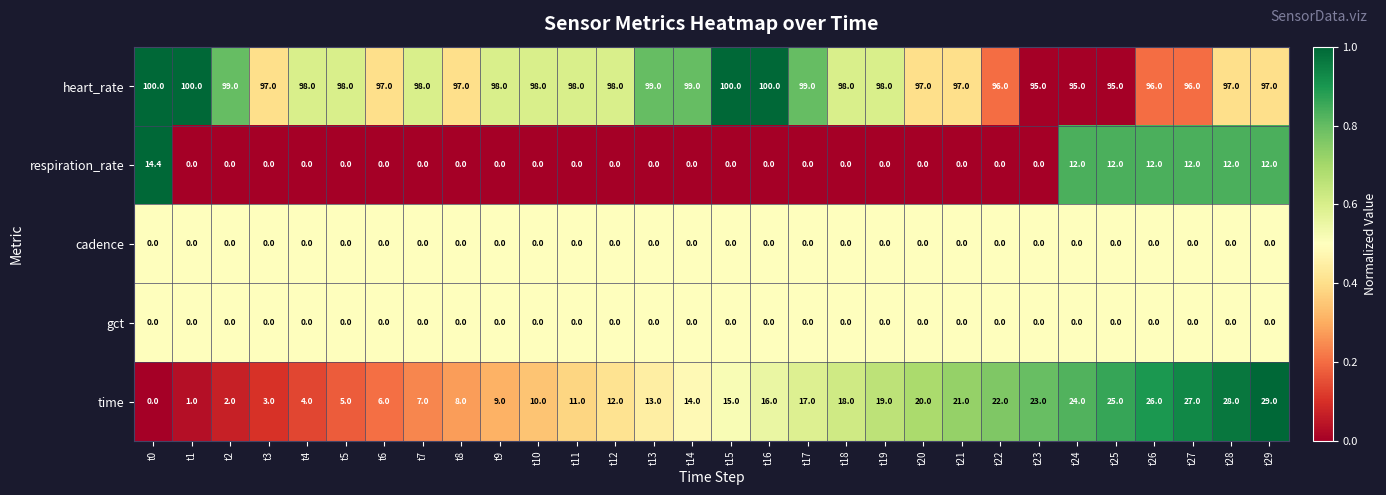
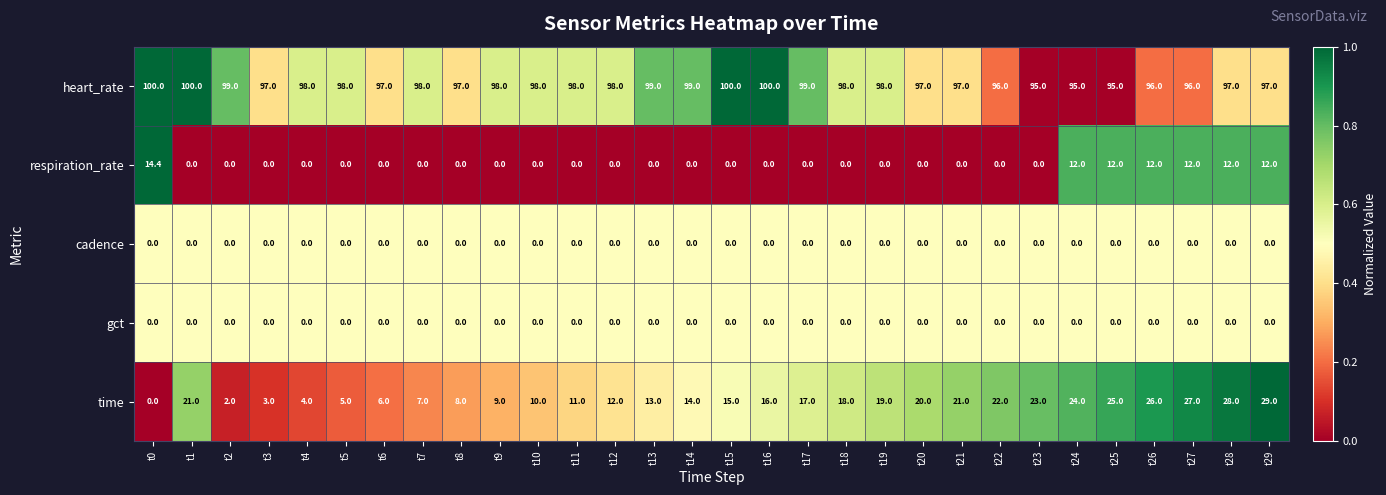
  {
    "heart_rate": {
      "t0": 100.0,
      "t1": 100.0,
      "t2": 99.0,
      "t3": 97.0,
      "t4": 98.0,
      "t5": 98.0,
      "t6": 97.0,
      "t7": 98.0,
      "t8": 97.0,
      "t9": 98.0,
      "t10": 98.0,
      "t11": 98.0,
      "t12": 98.0,
      "t13": 99.0,
      "t14": 99.0,
      "t15": 100.0,
      "t16": 100.0,
      "t17": 99.0,
      "t18": 98.0,
      "t19": 98.0,
      "t20": 97.0,
      "t21": 97.0,
      "t22": 96.0,
      "t23": 95.0,
      "t24": 95.0,
      "t25": 95.0,
      "t26": 96.0,
      "t27": 96.0,
      "t28": 97.0,
      "t29": 97.0
    },
    "respiration_rate": {
      "t0": 14.4,
      "t1": 0.0,
      "t2": 0.0,
      "t3": 0.0,
      "t4": 0.0,
      "t5": 0.0,
      "t6": 0.0,
      "t7": 0.0,
      "t8": 0.0,
      "t9": 0.0,
      "t10": 0.0,
      "t11": 0.0,
      "t12": 0.0,
      "t13": 0.0,
      "t14": 0.0,
      "t15": 0.0,
      "t16": 0.0,
      "t17": 0.0,
      "t18": 0.0,
      "t19": 0.0,
      "t20": 0.0,
      "t21": 0.0,
      "t22": 0.0,
      "t23": 0.0,
      "t24": 12.0,
      "t25": 12.0,
      "t26": 12.0,
      "t27": 12.0,
      "t28": 12.0,
      "t29": 12.0
    },
    "cadence": {
      "t0": 0.0,
      "t1": 0.0,
      "t2": 0.0,
      "t3": 0.0,
      "t4": 0.0,
      "t5": 0.0,
      "t6": 0.0,
      "t7": 0.0,
      "t8": 0.0,
      "t9": 0.0,
      "t10": 0.0,
      "t11": 0.0,
      "t12": 0.0,
      "t13": 0.0,
      "t14": 0.0,
      "t15": 0.0,
      "t16": 0.0,
      "t17": 0.0,
      "t18": 0.0,
      "t19": 0.0,
      "t20": 0.0,
      "t21": 0.0,
      "t22": 0.0,
      "t23": 0.0,
      "t24": 0.0,
      "t25": 0.0,
      "t26": 0.0,
      "t27": 0.0,
      "t28": 0.0,
      "t29": 0.0
    },
    "gct": {
      "t0": 0.0,
      "t1": 0.0,
      "t2": 0.0,
      "t3": 0.0,
      "t4": 0.0,
      "t5": 0.0,
      "t6": 0.0,
      "t7": 0.0,
      "t8": 0.0,
      "t9": 0.0,
      "t10": 0.0,
      "t11": 0.0,
      "t12": 0.0,
      "t13": 0.0,
      "t14": 0.0,
      "t15": 0.0,
      "t16": 0.0,
      "t17": 0.0,
      "t18": 0.0,
      "t19": 0.0,
      "t20": 0.0,
      "t21": 0.0,
      "t22": 0.0,
      "t23": 0.0,
      "t24": 0.0,
      "t25": 0.0,
      "t26": 0.0,
      "t27": 0.0,
      "t28": 0.0,
      "t29": 0.0
    },
    "time": {
      "t0": 0.0,
-     "t1": 1.0,
+     "t1": 21.0,
      "t2": 2.0,
      "t3": 3.0,
      "t4": 4.0,
      "t5": 5.0,
      "t6": 6.0,
      "t7": 7.0,
      "t8": 8.0,
      "t9": 9.0,
      "t10": 10.0,
      "t11": 11.0,
      "t12": 12.0,
      "t13": 13.0,
      "t14": 14.0,
      "t15": 15.0,
      "t16": 16.0,
      "t17": 17.0,
      "t18": 18.0,
      "t19": 19.0,
      "t20": 20.0,
      "t21": 21.0,
      "t22": 22.0,
      "t23": 23.0,
      "t24": 24.0,
      "t25": 25.0,
      "t26": 26.0,
      "t27": 27.0,
      "t28": 28.0,
      "t29": 29.0
    }
  }
